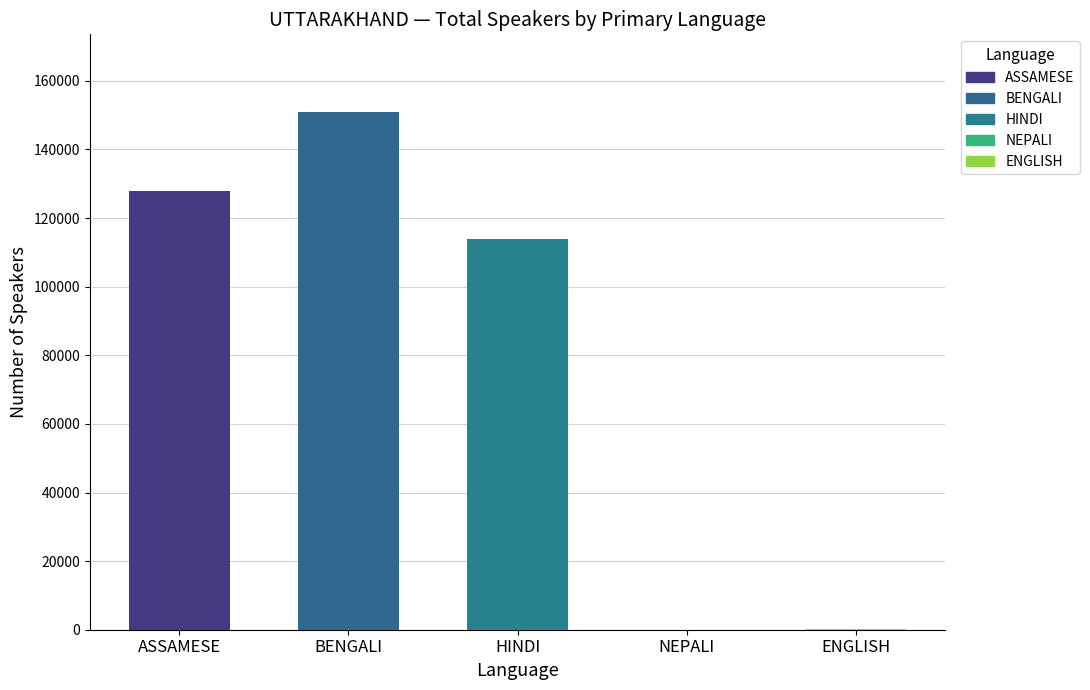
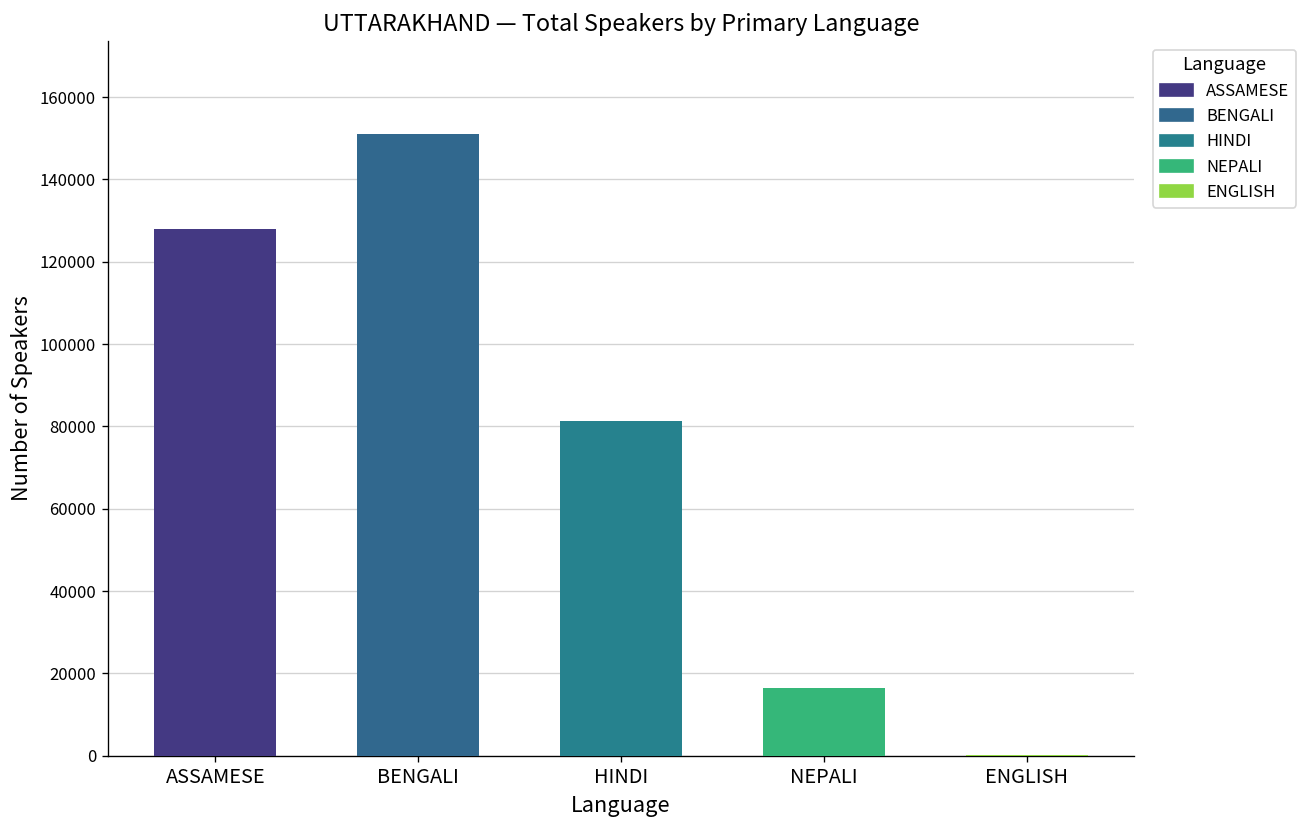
  {
    "ASSAMESE": 128000,
    "BENGALI": 151000,
-   "HINDI": 114000,
-   "NEPALI": 0
+   "HINDI": 81000,
+   "NEPALI": 16000
  }
